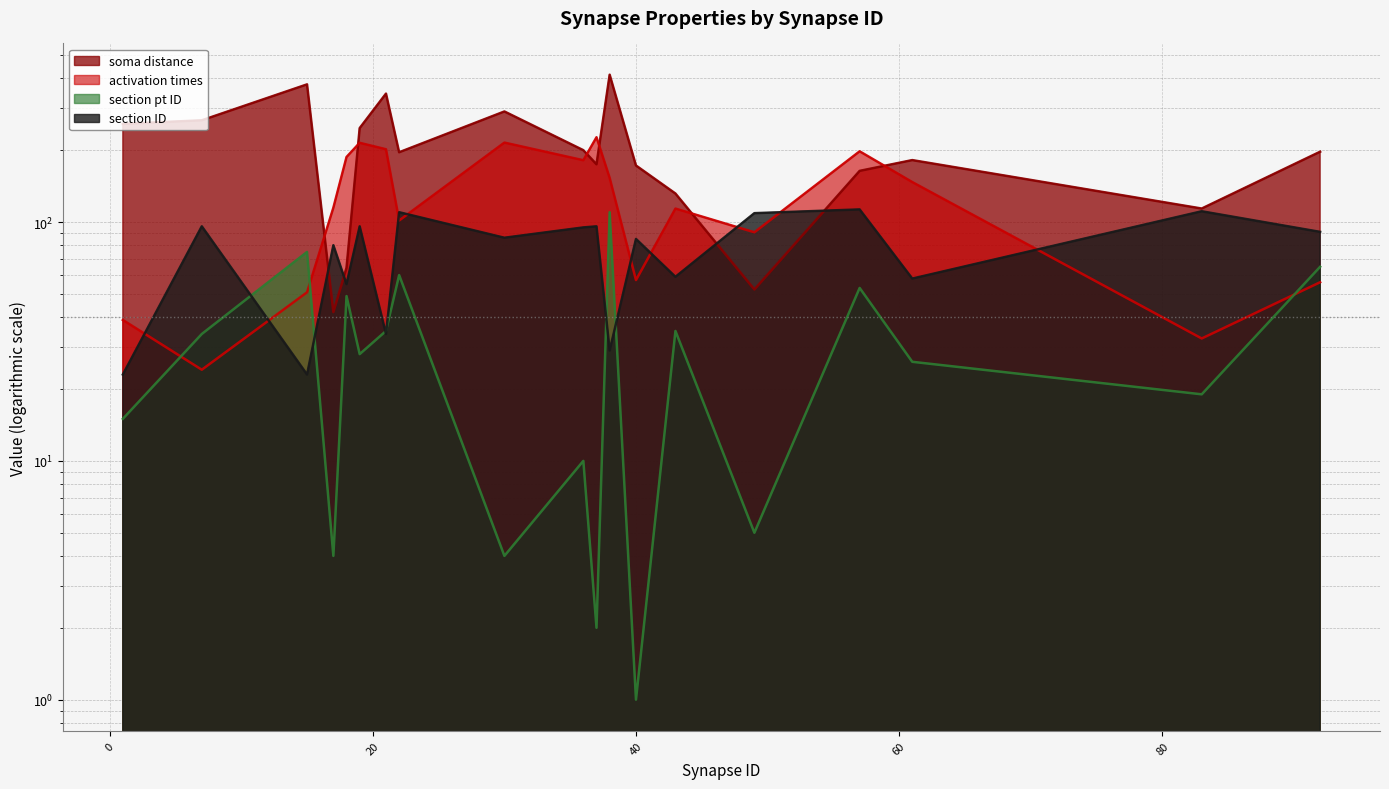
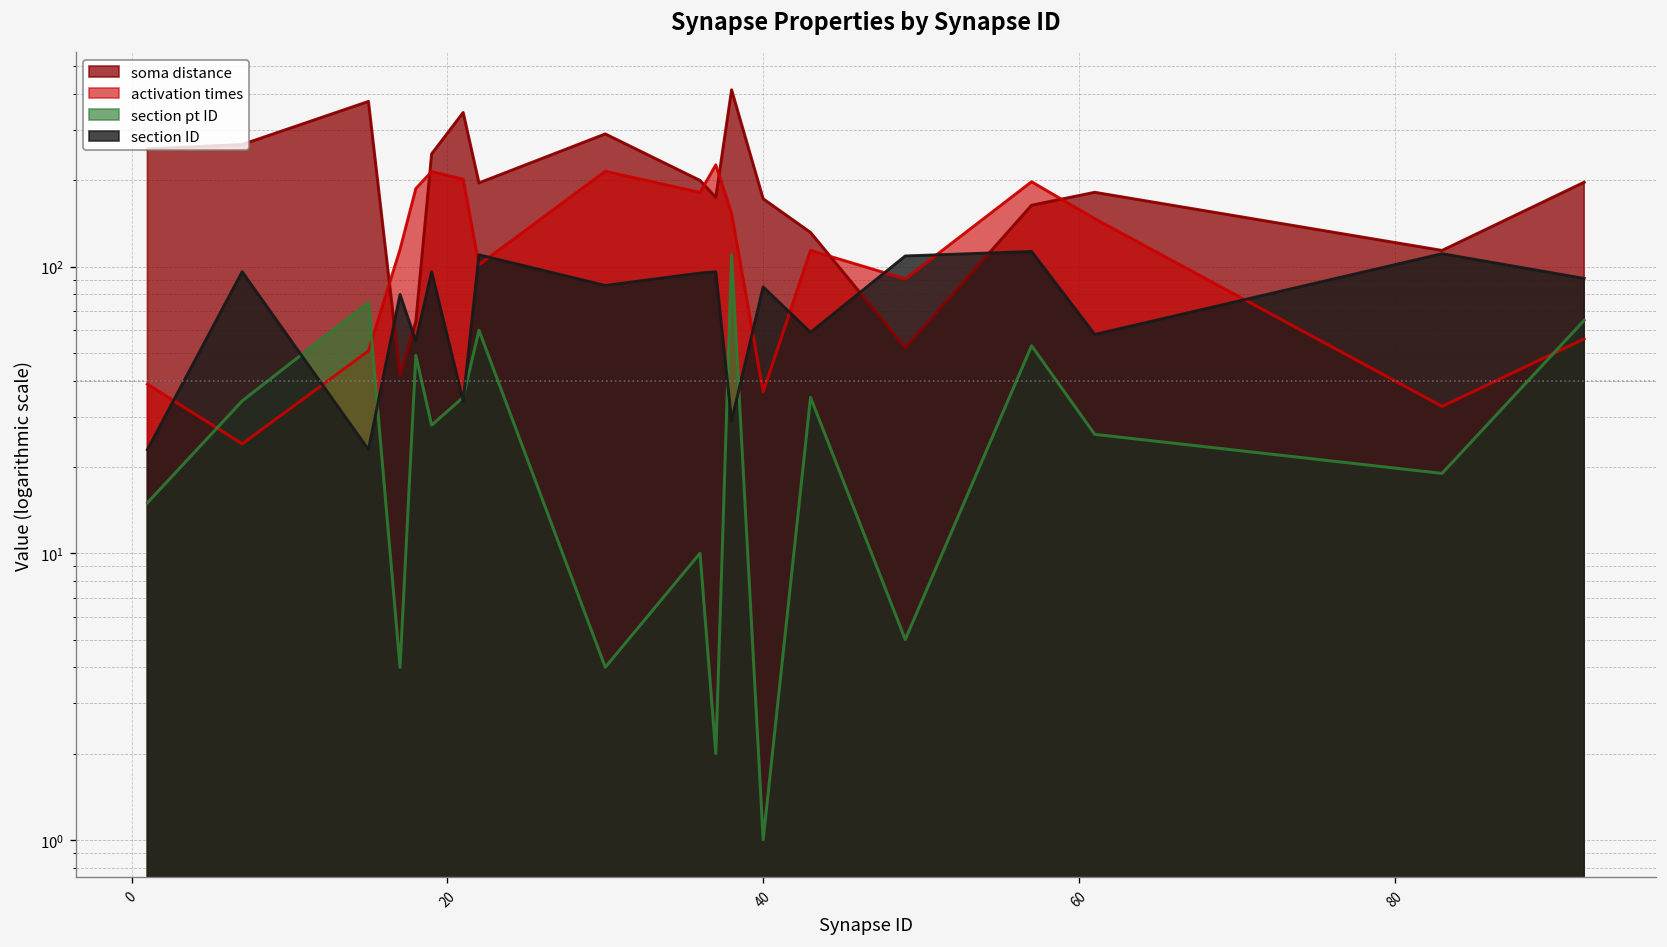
  {
    "soma distance": {
      "40": 170
    },
    "activation times": {
-     "40": 57
+     "40": 37
    },
    "section pt ID": {
      "40": 1
    },
    "section ID": {
      "40": 85
    }
  }
